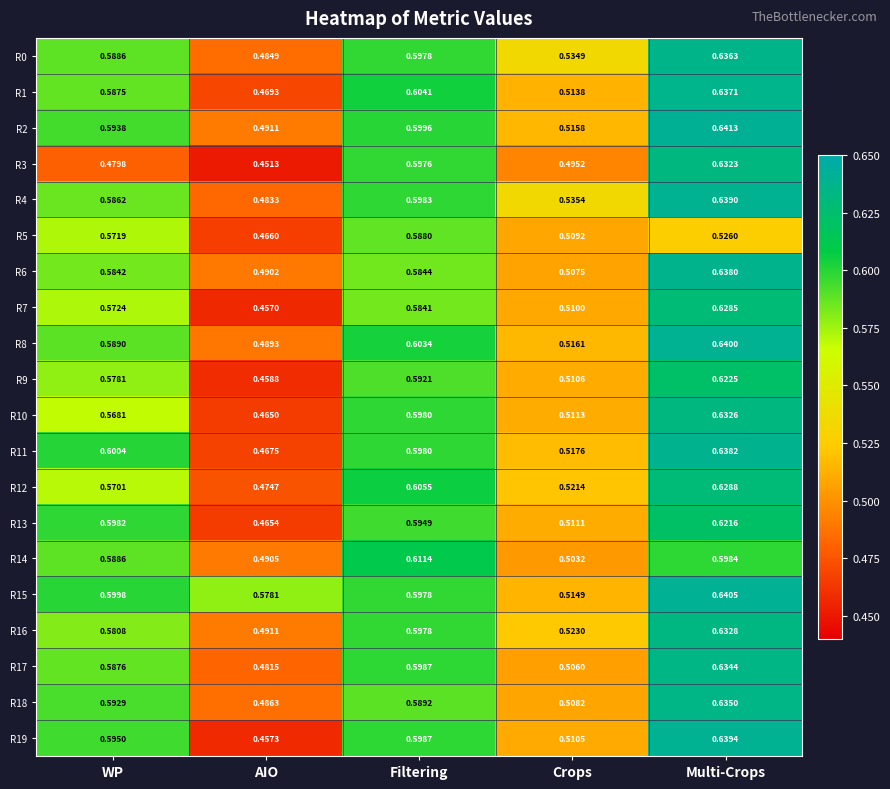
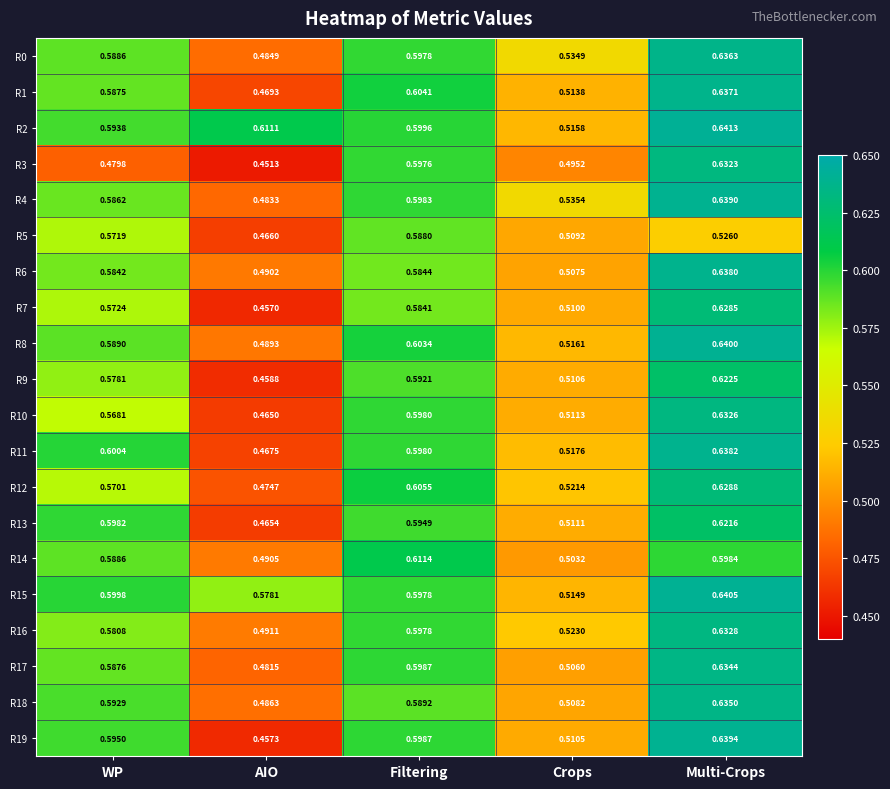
  {
    "R0": {
      "WP": 0.5886,
      "AIO": 0.4849,
      "Filtering": 0.5978,
      "Crops": 0.5349,
      "Multi-Crops": 0.6363
    },
    "R1": {
      "WP": 0.5875,
      "AIO": 0.4693,
      "Filtering": 0.6041,
      "Crops": 0.5138,
      "Multi-Crops": 0.6371
    },
    "R2": {
      "WP": 0.5938,
-     "AIO": 0.4911,
+     "AIO": 0.6111,
      "Filtering": 0.5996,
      "Crops": 0.5158,
      "Multi-Crops": 0.6413
    },
    "R3": {
      "WP": 0.4798,
      "AIO": 0.4513,
      "Filtering": 0.5976,
      "Crops": 0.4952,
      "Multi-Crops": 0.6323
    },
    "R4": {
      "WP": 0.5862,
      "AIO": 0.4833,
      "Filtering": 0.5983,
      "Crops": 0.5354,
      "Multi-Crops": 0.6390
    },
    "R5": {
      "WP": 0.5719,
      "AIO": 0.4660,
      "Filtering": 0.5880,
      "Crops": 0.5092,
      "Multi-Crops": 0.5260
    },
    "R6": {
      "WP": 0.5842,
      "AIO": 0.4902,
      "Filtering": 0.5844,
      "Crops": 0.5075,
      "Multi-Crops": 0.6380
    },
    "R7": {
      "WP": 0.5724,
      "AIO": 0.4570,
      "Filtering": 0.5841,
      "Crops": 0.5100,
      "Multi-Crops": 0.6285
    },
    "R8": {
      "WP": 0.5890,
      "AIO": 0.4893,
      "Filtering": 0.6034,
      "Crops": 0.5161,
      "Multi-Crops": 0.6400
    },
    "R9": {
      "WP": 0.5781,
      "AIO": 0.4588,
      "Filtering": 0.5921,
      "Crops": 0.5106,
      "Multi-Crops": 0.6225
    },
    "R10": {
      "WP": 0.5681,
      "AIO": 0.4650,
      "Filtering": 0.5980,
      "Crops": 0.5113,
      "Multi-Crops": 0.6326
    },
    "R11": {
      "WP": 0.6004,
      "AIO": 0.4675,
      "Filtering": 0.5980,
      "Crops": 0.5176,
      "Multi-Crops": 0.6382
    },
    "R12": {
      "WP": 0.5701,
      "AIO": 0.4747,
      "Filtering": 0.6055,
      "Crops": 0.5214,
      "Multi-Crops": 0.6288
    },
    "R13": {
      "WP": 0.5982,
      "AIO": 0.4654,
      "Filtering": 0.5949,
      "Crops": 0.5111,
      "Multi-Crops": 0.6216
    },
    "R14": {
      "WP": 0.5886,
      "AIO": 0.4905,
      "Filtering": 0.6114,
      "Crops": 0.5032,
      "Multi-Crops": 0.5984
    },
    "R15": {
      "WP": 0.5998,
      "AIO": 0.5781,
      "Filtering": 0.5978,
      "Crops": 0.5149,
      "Multi-Crops": 0.6405
    },
    "R16": {
      "WP": 0.5808,
      "AIO": 0.4911,
      "Filtering": 0.5978,
      "Crops": 0.5230,
      "Multi-Crops": 0.6328
    },
    "R17": {
      "WP": 0.5876,
      "AIO": 0.4815,
      "Filtering": 0.5987,
      "Crops": 0.5060,
      "Multi-Crops": 0.6344
    },
    "R18": {
      "WP": 0.5929,
      "AIO": 0.4863,
      "Filtering": 0.5892,
      "Crops": 0.5082,
      "Multi-Crops": 0.6350
    },
    "R19": {
      "WP": 0.5950,
      "AIO": 0.4573,
      "Filtering": 0.5987,
      "Crops": 0.5105,
      "Multi-Crops": 0.6394
    }
  }
